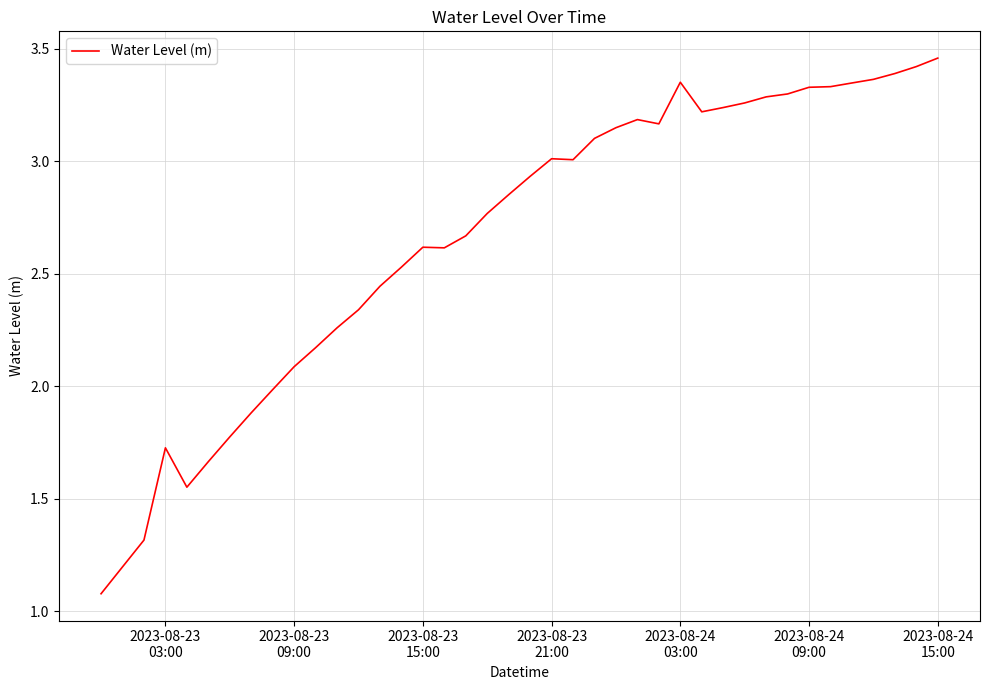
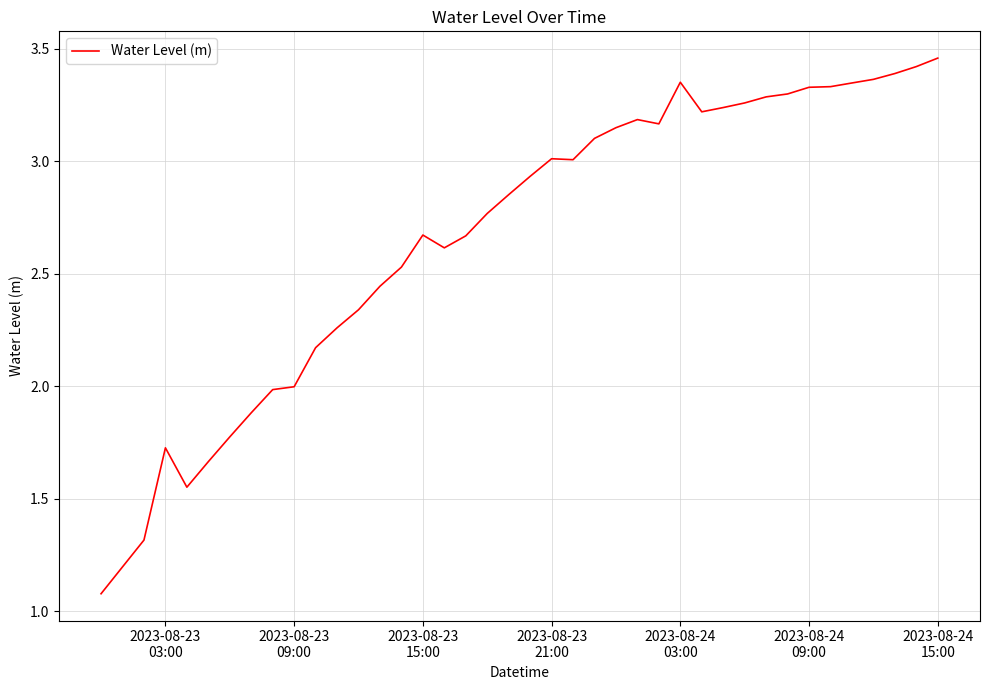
  {
    "2023-08-23 03:00": 1.73,
-   "2023-08-23 09:00": 2.09,
-   "2023-08-23 15:00": 2.62,
+   "2023-08-23 09:00": 2.00,
+   "2023-08-23 15:00": 2.67,
    "2023-08-23 21:00": 3.01,
    "2023-08-24 03:00": 3.35,
    "2023-08-24 09:00": 3.33,
    "2023-08-24 15:00": 3.46
  }
